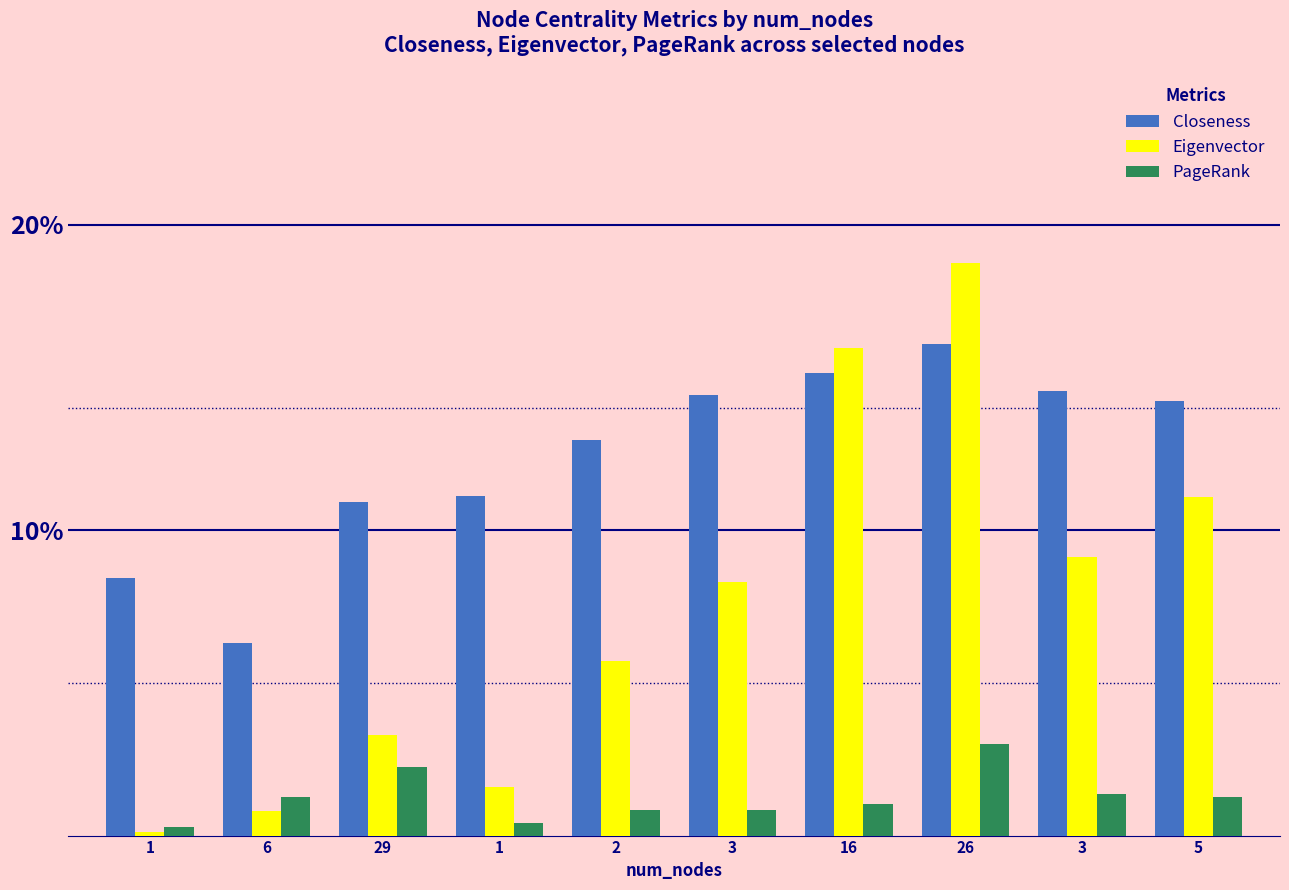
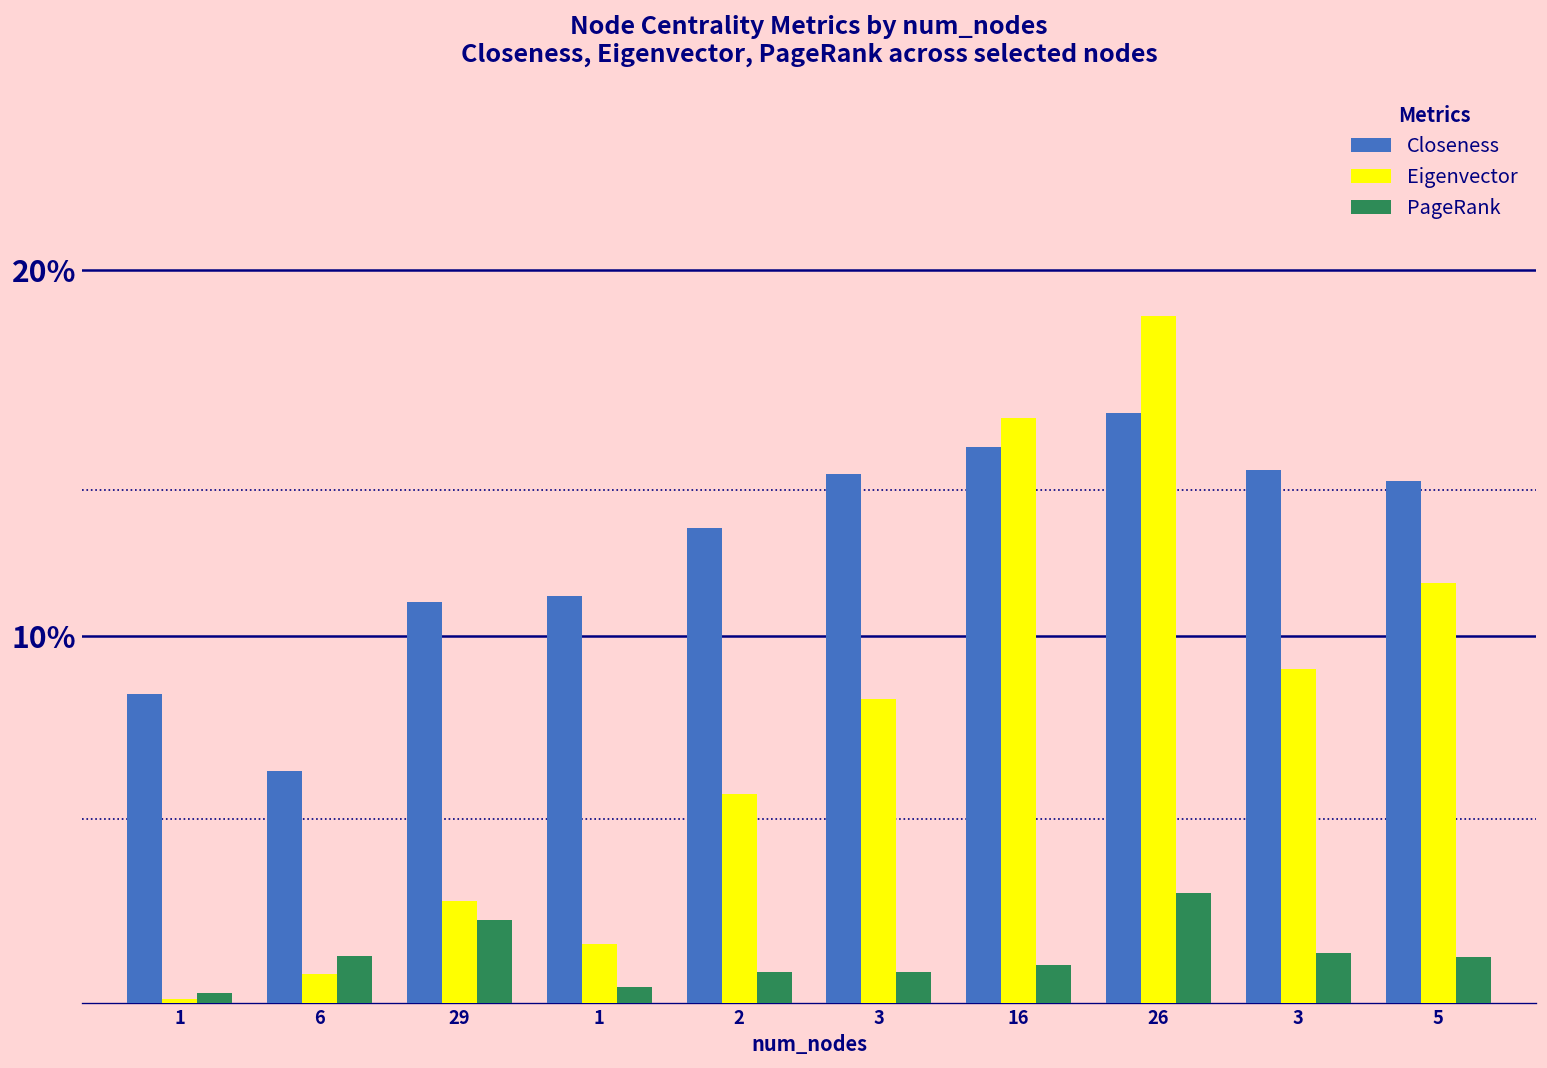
  {
    "Closeness": {
      "6": "6.3%",
      "29": "10.9%",
      "2": "12.9%",
      "16": "15.2%",
      "26": "16.1%",
      "5": "14.2%"
    },
    "Eigenvector": {
      "6": "0.8%",
-     "29": "3.3%",
+     "29": "2.8%",
      "2": "5.7%",
      "16": "16.0%",
      "26": "18.7%",
-     "5": "11.1%"
+     "5": "11.4%"
    },
    "PageRank": {
      "6": "1.3%",
      "29": "2.3%",
      "2": "0.8%",
      "16": "1.0%",
      "26": "3.0%",
      "5": "1.3%"
    }
  }
